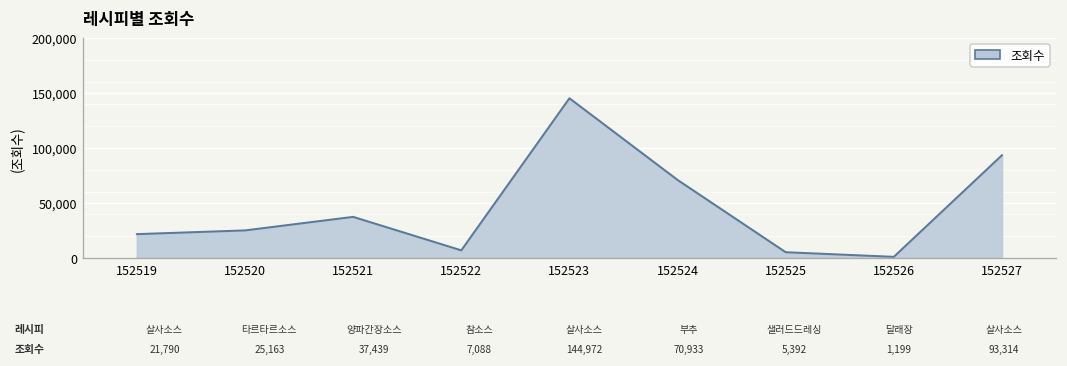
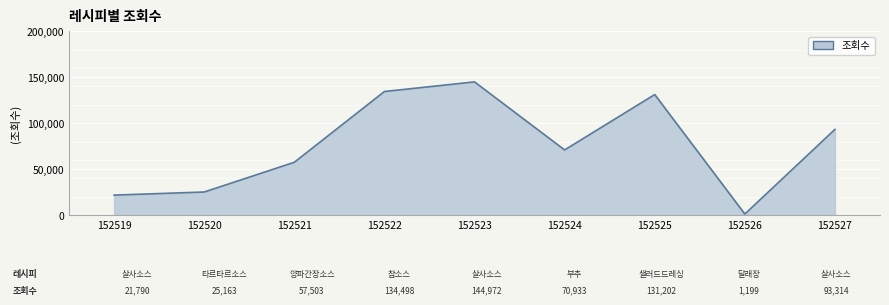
  {
-   "152521": "37,439",
-   "152522": "7,088",
-   "152525": "5,392"
+   "152521": "57,503",
+   "152522": "134,498",
+   "152525": "131,202"
  }
